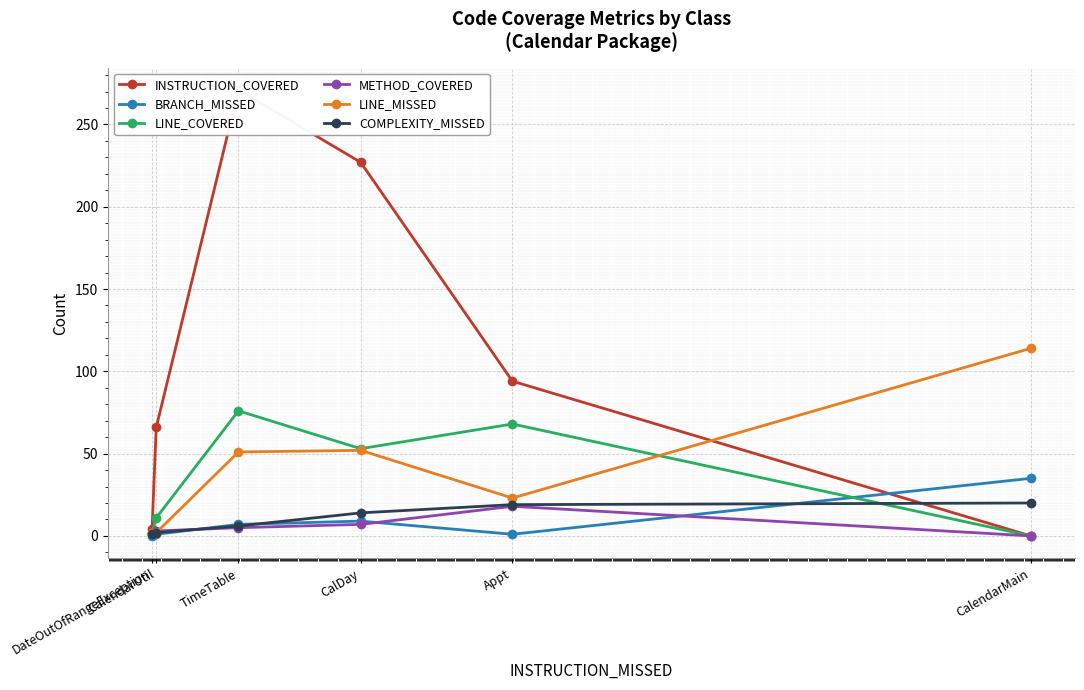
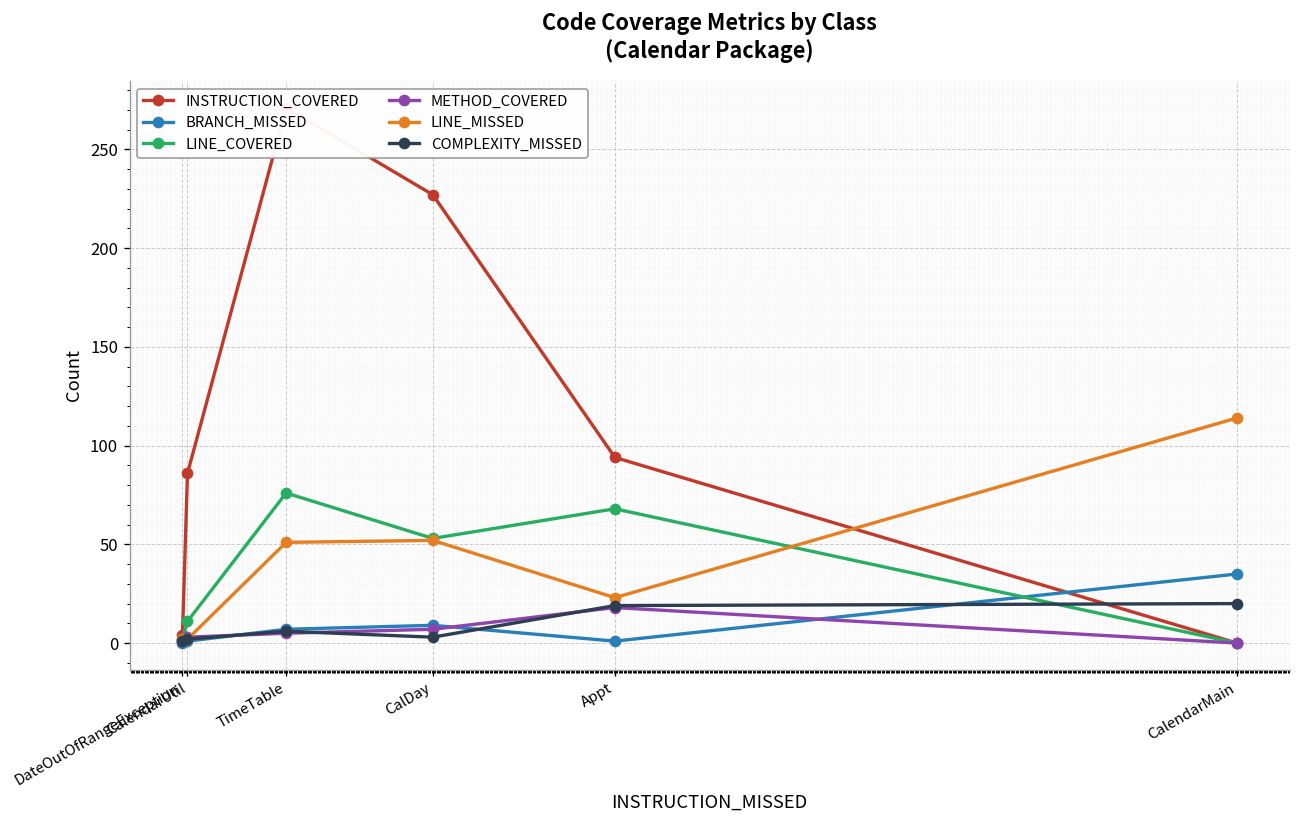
  {
    "INSTRUCTION_COVERED": {
      "DateOutOfRangeException": 4,
-     "CalendarUtil": 66,
+     "CalendarUtil": 86,
      "CalDay": 227,
      "Appt": 94
    },
    "BRANCH_MISSED": {
      "CalDay": 9,
      "Appt": 1,
      "CalendarMain": 35
    },
    "LINE_COVERED": {
      "CalendarUtil": 11,
      "TimeTable": 76,
      "Appt": 68
    },
    "METHOD_COVERED": {
      "CalDay": 7
    },
    "LINE_MISSED": {
      "TimeTable": 51,
      "Appt": 23,
      "CalendarMain": 114
    },
    "COMPLEXITY_MISSED": {
-     "CalDay": 14,
+     "CalDay": 3,
      "CalendarMain": 20
    }
  }
